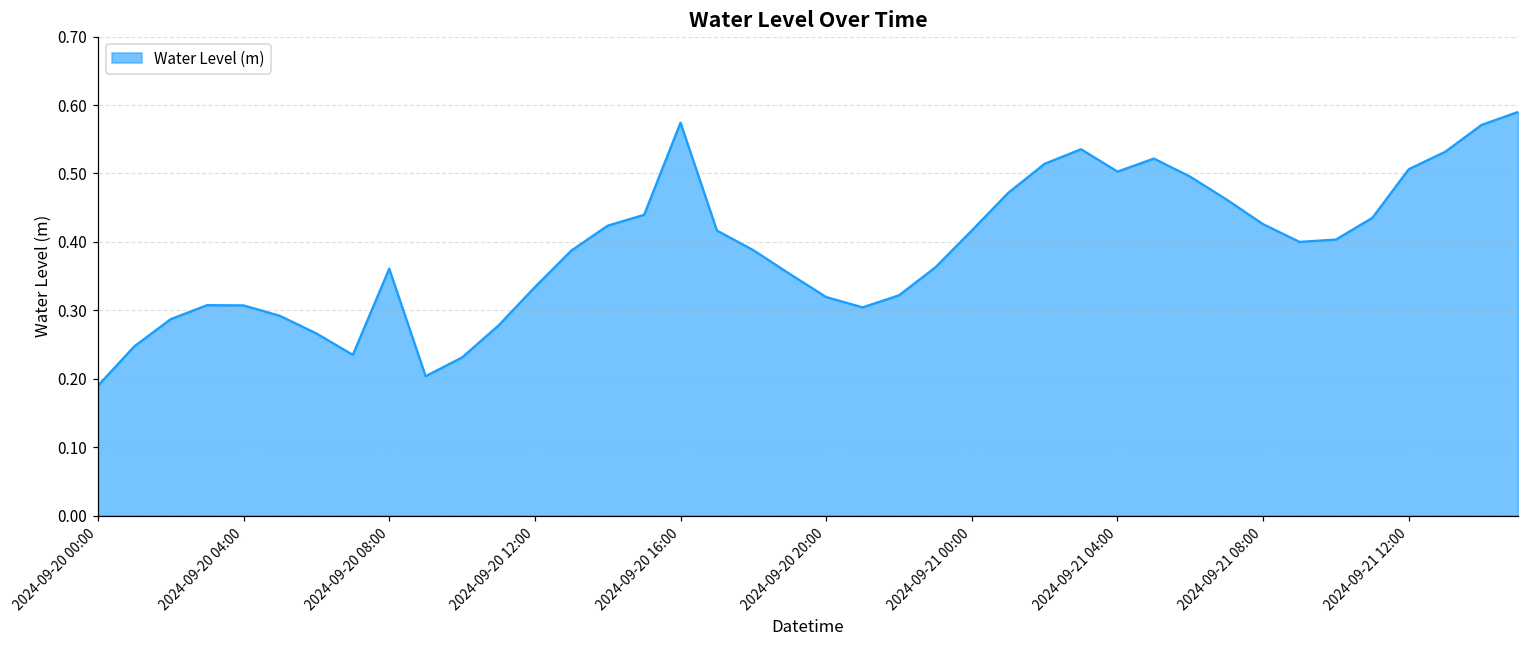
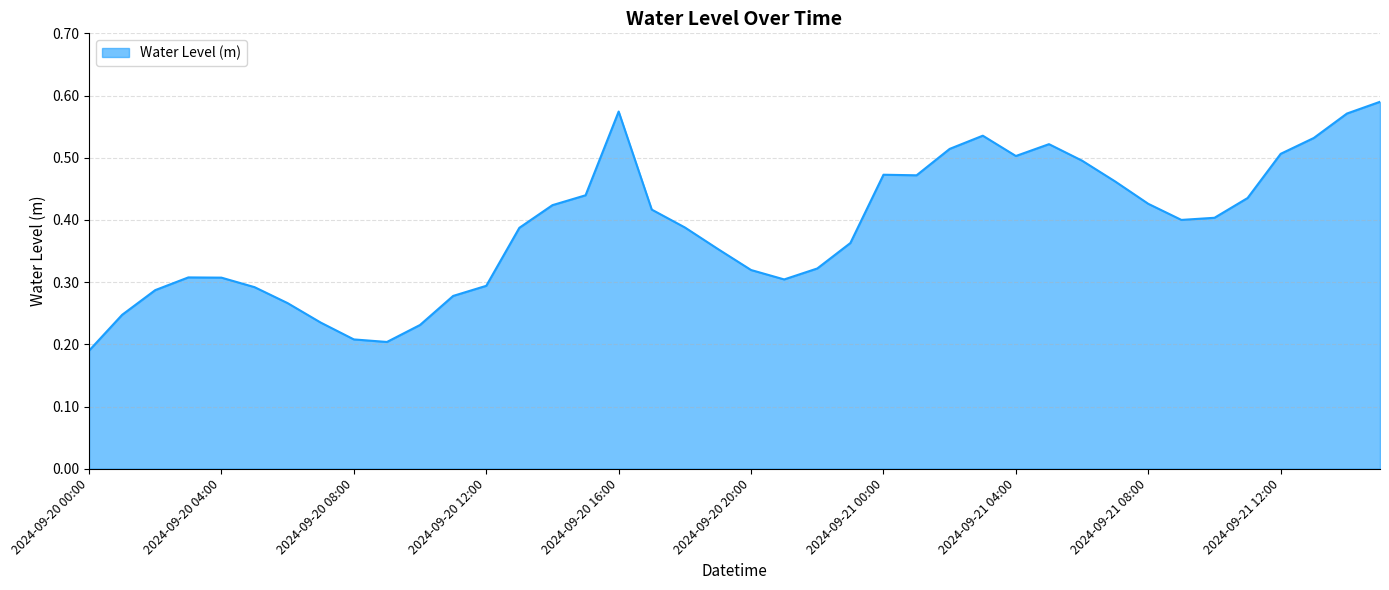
  {
    "2024-09-20 00:00": 0.19,
    "2024-09-20 04:00": 0.31,
-   "2024-09-20 08:00": 0.36,
-   "2024-09-20 12:00": 0.33,
+   "2024-09-20 08:00": 0.21,
+   "2024-09-20 12:00": 0.29,
    "2024-09-20 16:00": 0.57,
    "2024-09-20 20:00": 0.32,
-   "2024-09-21 00:00": 0.42,
+   "2024-09-21 00:00": 0.47,
    "2024-09-21 04:00": 0.50,
    "2024-09-21 08:00": 0.43,
    "2024-09-21 12:00": 0.51
  }
